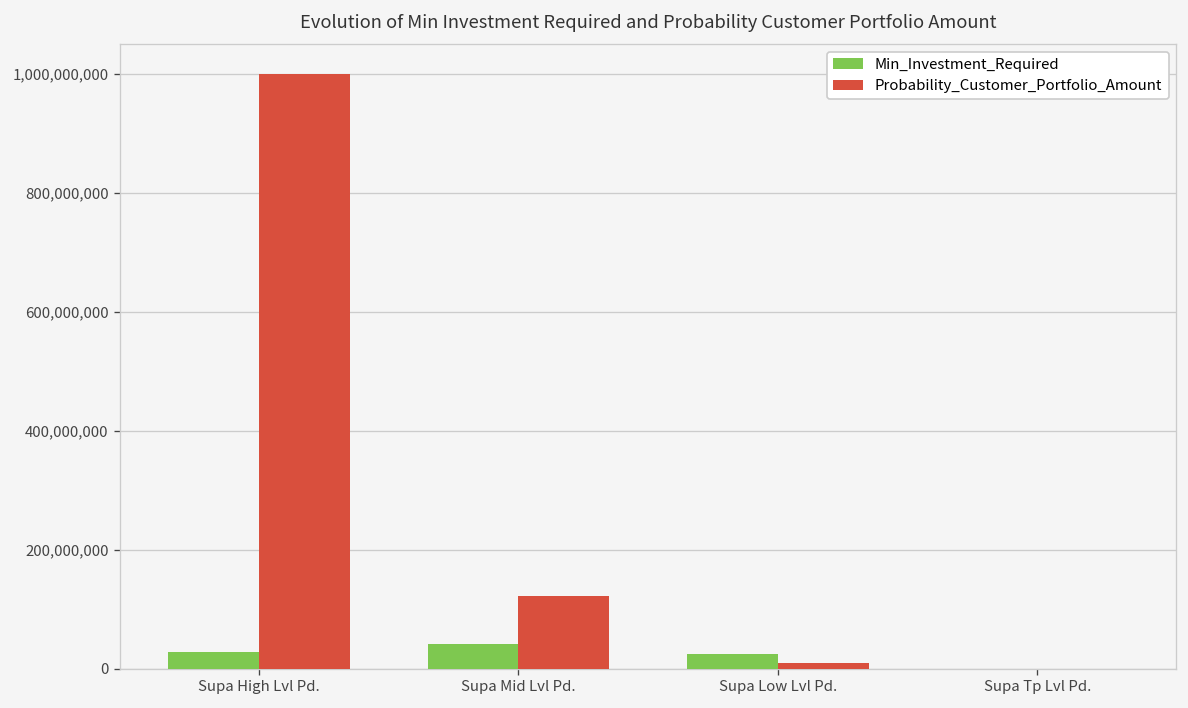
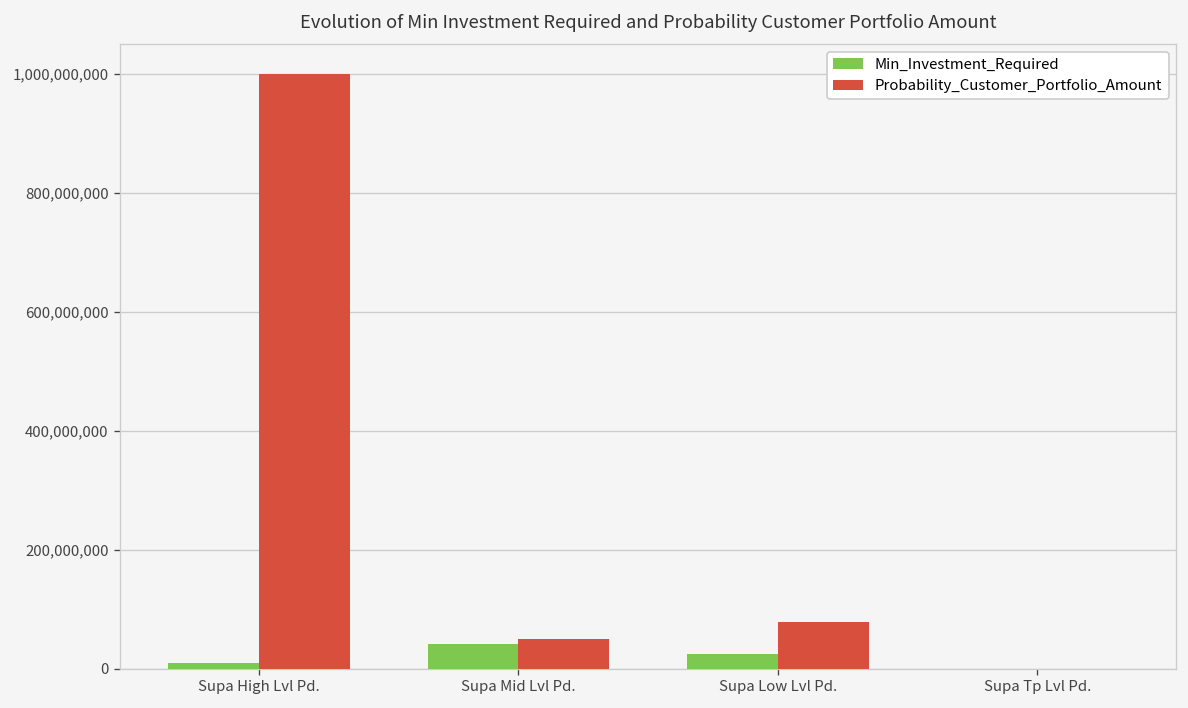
  {
    "Min_Investment_Required": {
-     "Supa High Lvl Pd.": "30,000,000",
+     "Supa High Lvl Pd.": "10,000,000",
      "Supa Mid Lvl Pd.": "40,000,000",
      "Supa Low Lvl Pd.": "20,000,000"
    },
    "Probability_Customer_Portfolio_Amount": {
      "Supa High Lvl Pd.": "1,000,000,000",
-     "Supa Mid Lvl Pd.": "120,000,000",
-     "Supa Low Lvl Pd.": "10,000,000"
+     "Supa Mid Lvl Pd.": "50,000,000",
+     "Supa Low Lvl Pd.": "80,000,000"
    }
  }
